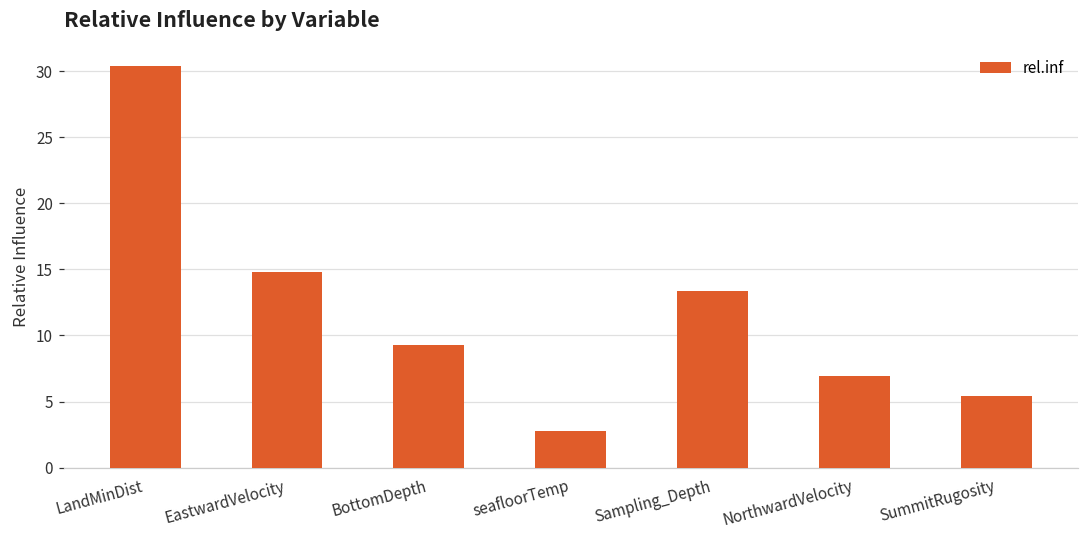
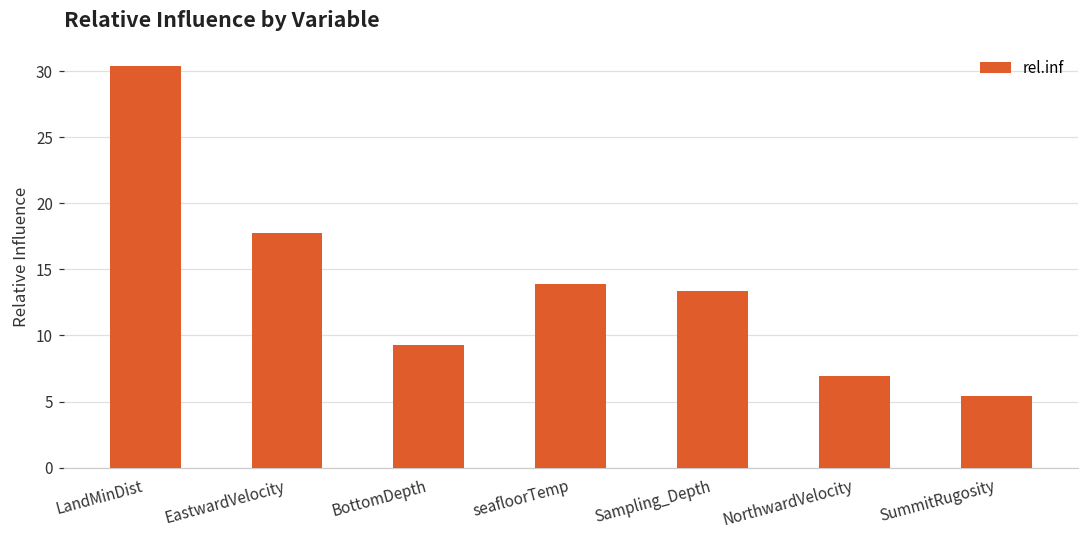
  {
    "LandMinDist": 30.4,
-   "EastwardVelocity": 14.8,
+   "EastwardVelocity": 17.8,
    "BottomDepth": 9.3,
-   "seafloorTemp": 2.8,
+   "seafloorTemp": 13.9,
    "Sampling_Depth": 13.4,
    "NorthwardVelocity": 6.9,
    "SummitRugosity": 5.4
  }
